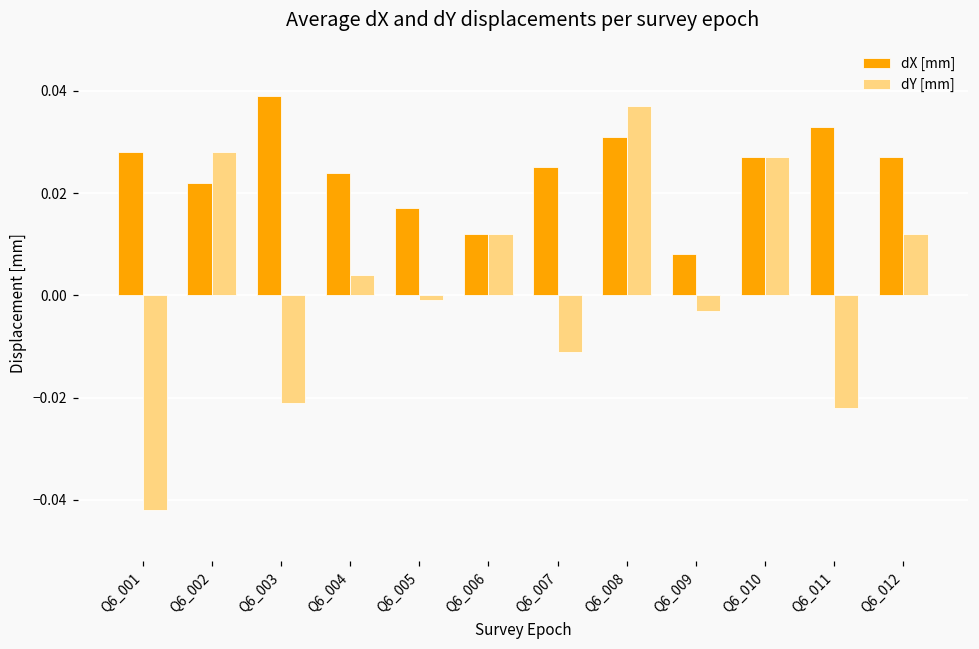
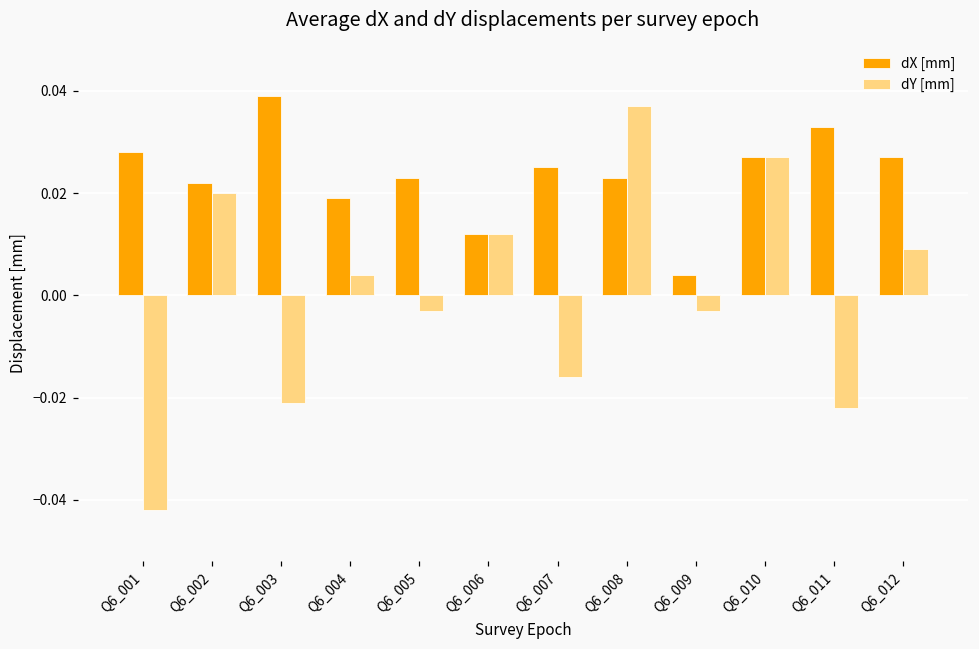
  {
    "dX [mm]": {
      "Q6_001": 0.028,
      "Q6_002": 0.022,
      "Q6_003": 0.039,
-     "Q6_004": 0.024,
-     "Q6_005": 0.017,
+     "Q6_004": 0.019,
+     "Q6_005": 0.023,
      "Q6_006": 0.012,
      "Q6_007": 0.025,
-     "Q6_008": 0.031,
-     "Q6_009": 0.008,
+     "Q6_008": 0.023,
+     "Q6_009": 0.004,
      "Q6_010": 0.027,
      "Q6_011": 0.033,
      "Q6_012": 0.027
    },
    "dY [mm]": {
      "Q6_001": -0.042,
-     "Q6_002": 0.028,
+     "Q6_002": 0.020,
      "Q6_003": -0.021,
      "Q6_004": 0.004,
-     "Q6_005": -0.001,
+     "Q6_005": -0.003,
      "Q6_006": 0.012,
-     "Q6_007": -0.011,
+     "Q6_007": -0.016,
      "Q6_008": 0.037,
      "Q6_009": -0.003,
      "Q6_010": 0.027,
      "Q6_011": -0.022,
-     "Q6_012": 0.012
+     "Q6_012": 0.009
    }
  }
